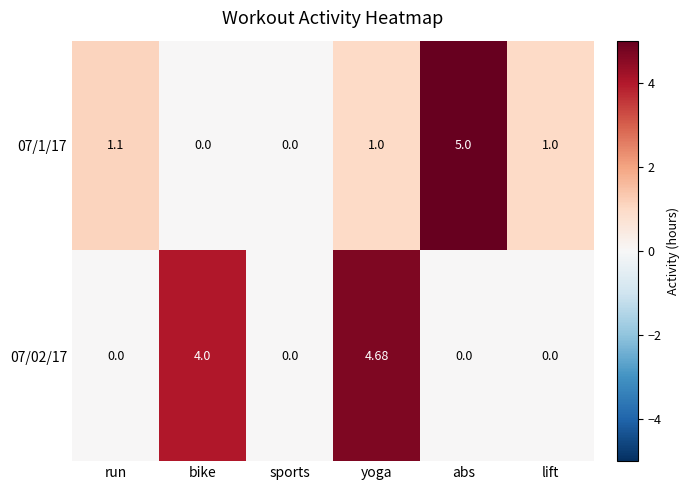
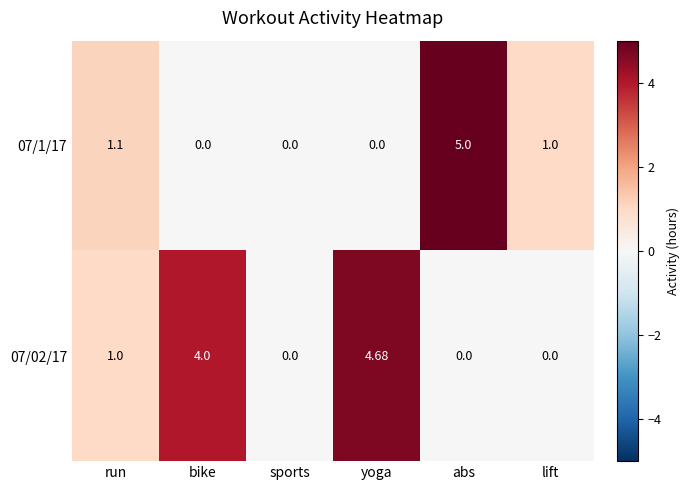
  {
    "07/1/17": {
      "run": 1.1,
      "bike": 0.0,
      "sports": 0.0,
-     "yoga": 1.0,
+     "yoga": 0.0,
      "abs": 5.0,
      "lift": 1.0
    },
    "07/02/17": {
-     "run": 0.0,
+     "run": 1.0,
      "bike": 4.0,
      "sports": 0.0,
      "yoga": 4.68,
      "abs": 0.0,
      "lift": 0.0
    }
  }
